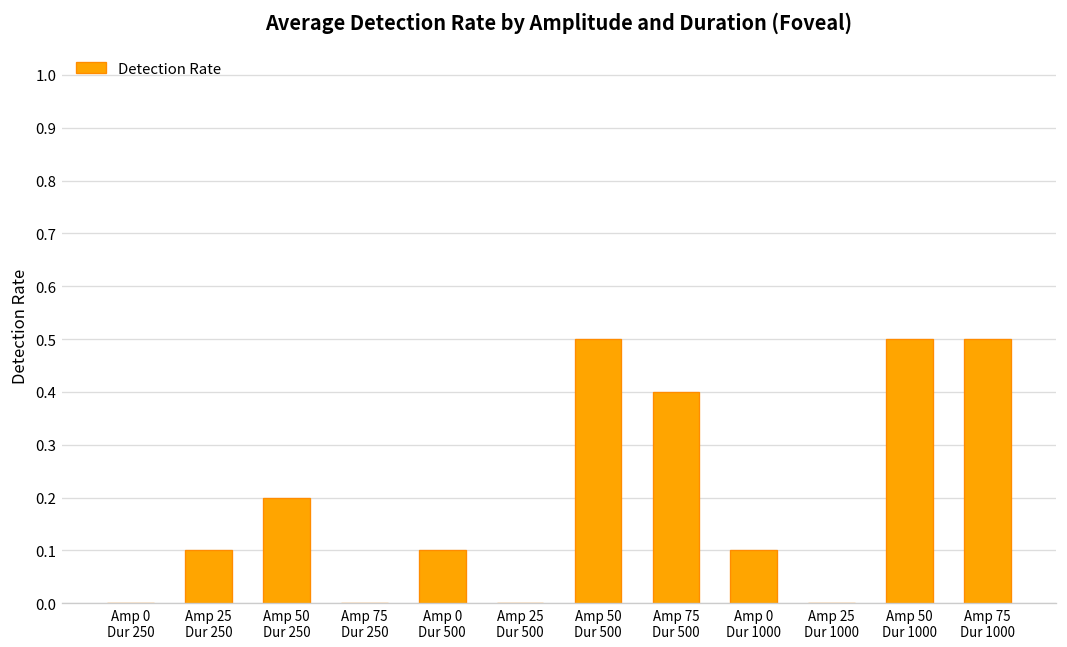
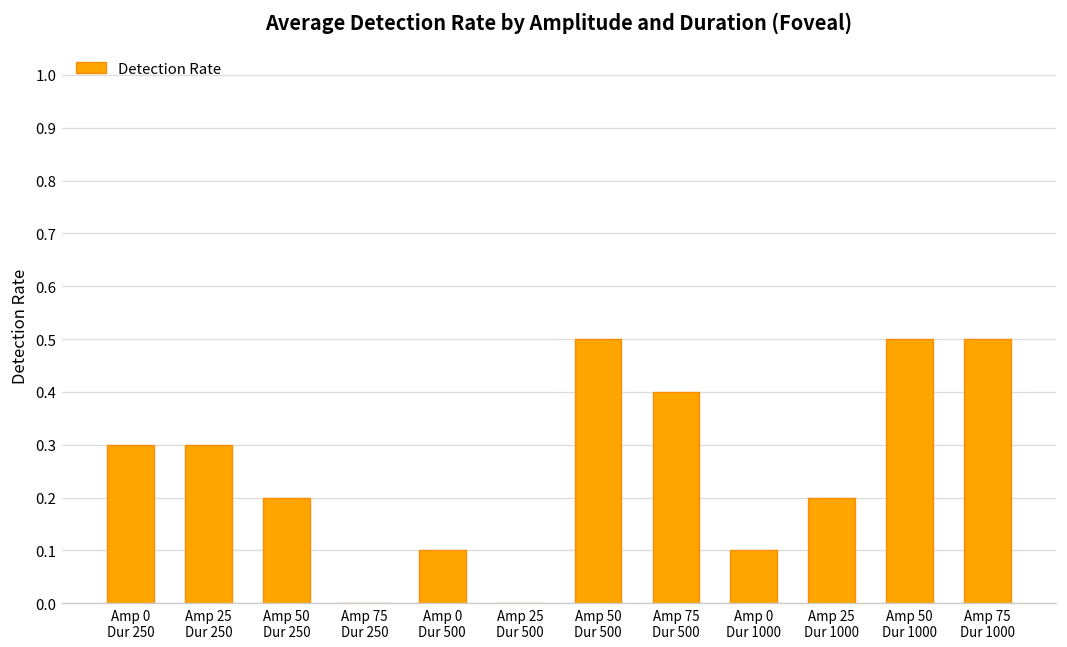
  {
-   "Amp 0 Dur 250": 0.0,
-   "Amp 25 Dur 250": 0.1,
+   "Amp 0 Dur 250": 0.3,
+   "Amp 25 Dur 250": 0.3,
    "Amp 50 Dur 250": 0.2,
    "Amp 75 Dur 250": 0.0,
    "Amp 0 Dur 500": 0.1,
    "Amp 25 Dur 500": 0.0,
    "Amp 50 Dur 500": 0.5,
    "Amp 75 Dur 500": 0.4,
    "Amp 0 Dur 1000": 0.1,
-   "Amp 25 Dur 1000": 0.0,
+   "Amp 25 Dur 1000": 0.2,
    "Amp 50 Dur 1000": 0.5,
    "Amp 75 Dur 1000": 0.5
  }
